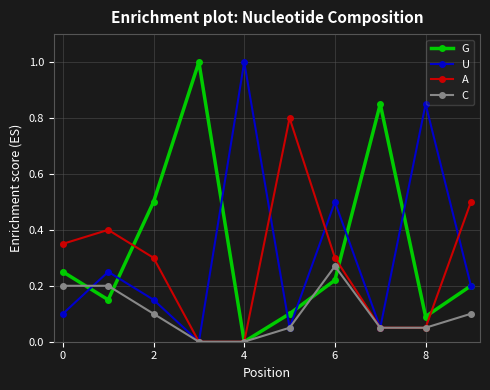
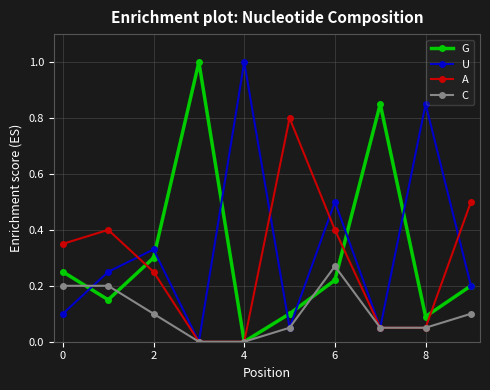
  {
    "G": {
      "0": 0.25,
-     "2": 0.5,
+     "2": 0.3,
      "6": 0.22,
      "8": 0.09
    },
    "U": {
      "0": 0.10,
-     "2": 0.15,
+     "2": 0.33,
      "4": 1.00,
      "6": 0.50,
      "8": 0.85
    },
    "A": {
      "0": 0.35,
-     "2": 0.30,
-     "6": 0.3
+     "2": 0.25,
+     "6": 0.4
    },
    "C": {
      "0": 0.20,
      "2": 0.10,
      "6": 0.27
    }
  }
